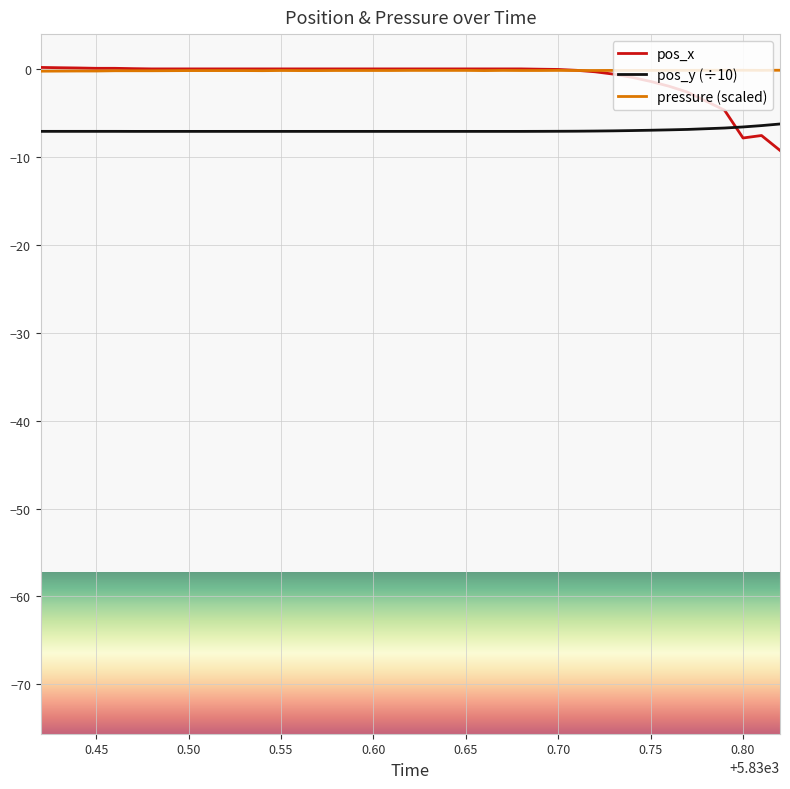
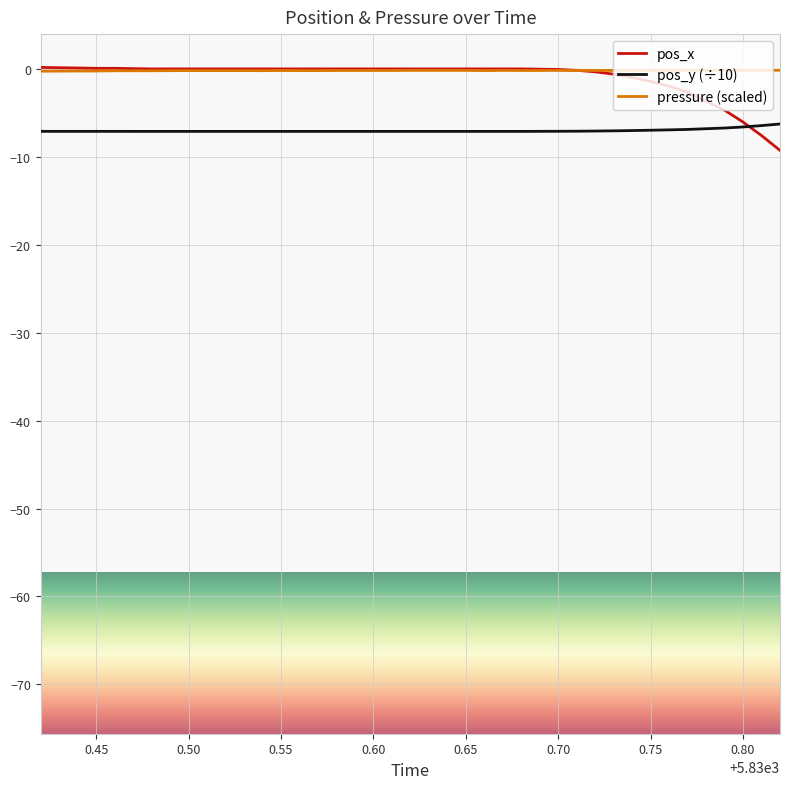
  {
    "pos_x": {
      "0.45": 0,
-     "0.80": -8
+     "0.80": -6
    },
    "pos_y (÷10)": {
      "0.45": -7,
      "0.50": -7,
      "0.55": -7,
      "0.60": -7,
      "0.65": -7,
      "0.70": -7,
      "0.75": -7,
      "0.80": -7
    },
    "pressure (scaled)": {
      "0.45": 0
    }
  }
